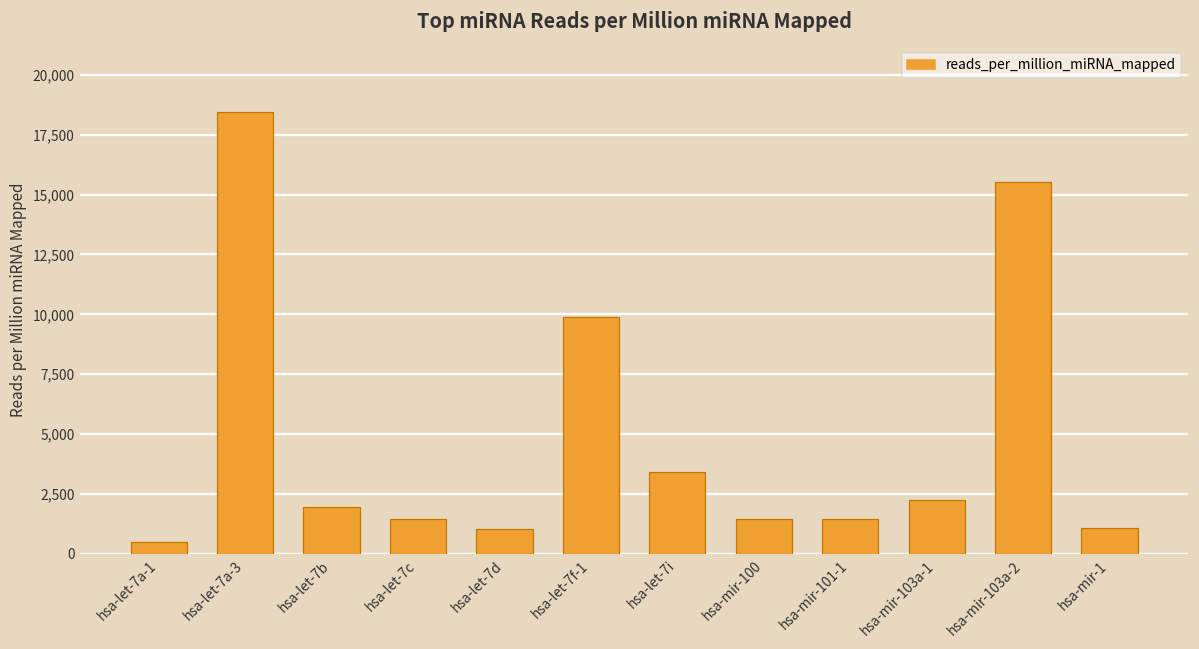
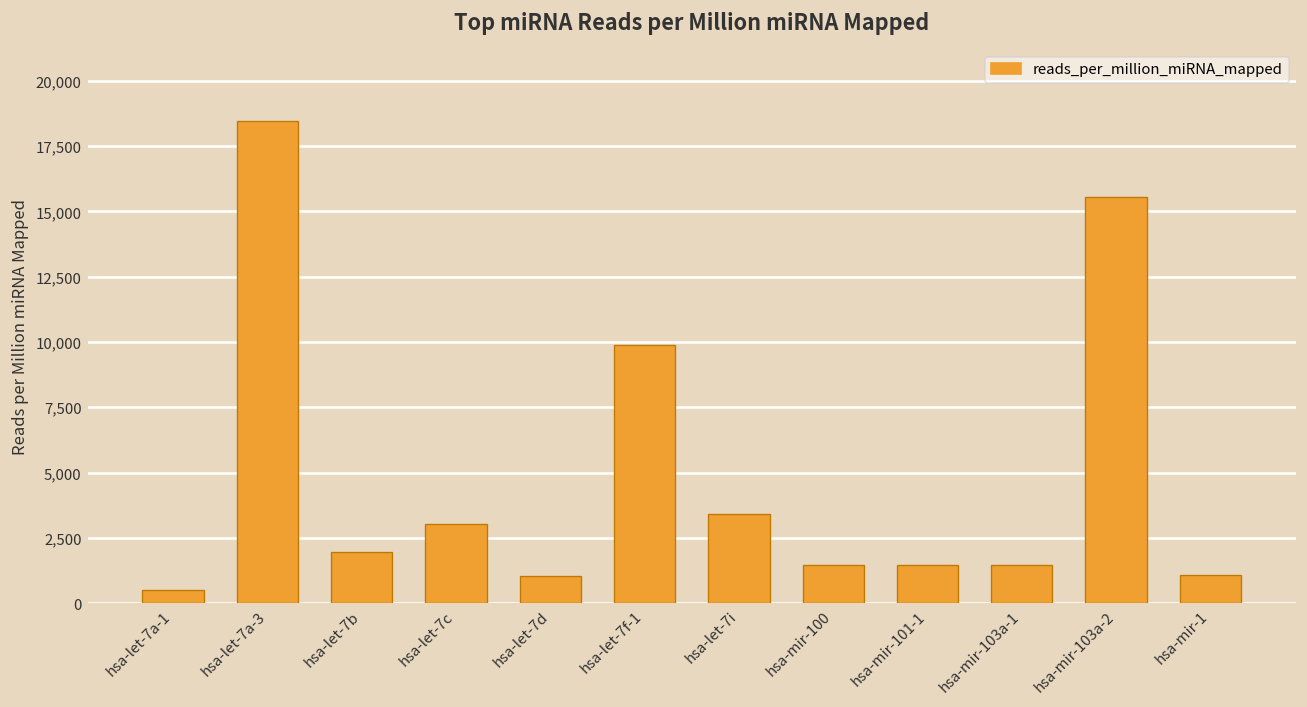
  {
    "hsa-let-7a-1": "500",
    "hsa-let-7a-3": "18,400",
    "hsa-let-7b": "1,900",
-   "hsa-let-7c": "1,500",
+   "hsa-let-7c": "3,000",
    "hsa-let-7d": "1,000",
    "hsa-let-7f-1": "9,900",
    "hsa-let-7i": "3,400",
    "hsa-mir-100": "1,500",
    "hsa-mir-101-1": "1,500",
-   "hsa-mir-103a-1": "2,300",
+   "hsa-mir-103a-1": "1,500",
    "hsa-mir-103a-2": "15,500",
    "hsa-mir-1": "1,100"
  }
